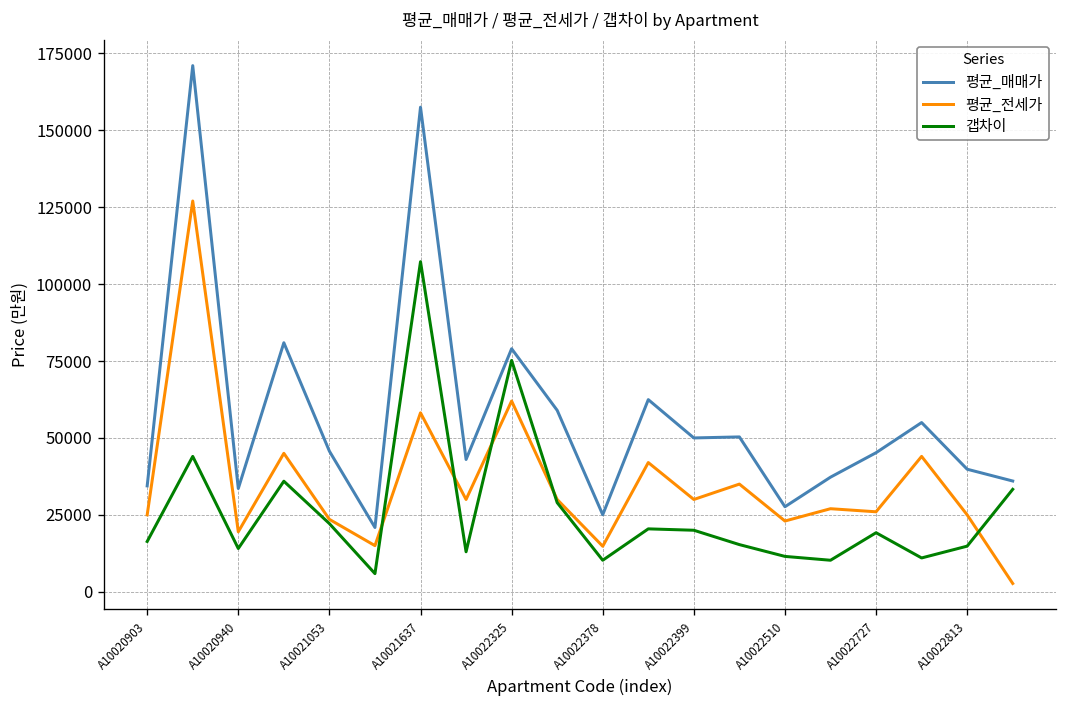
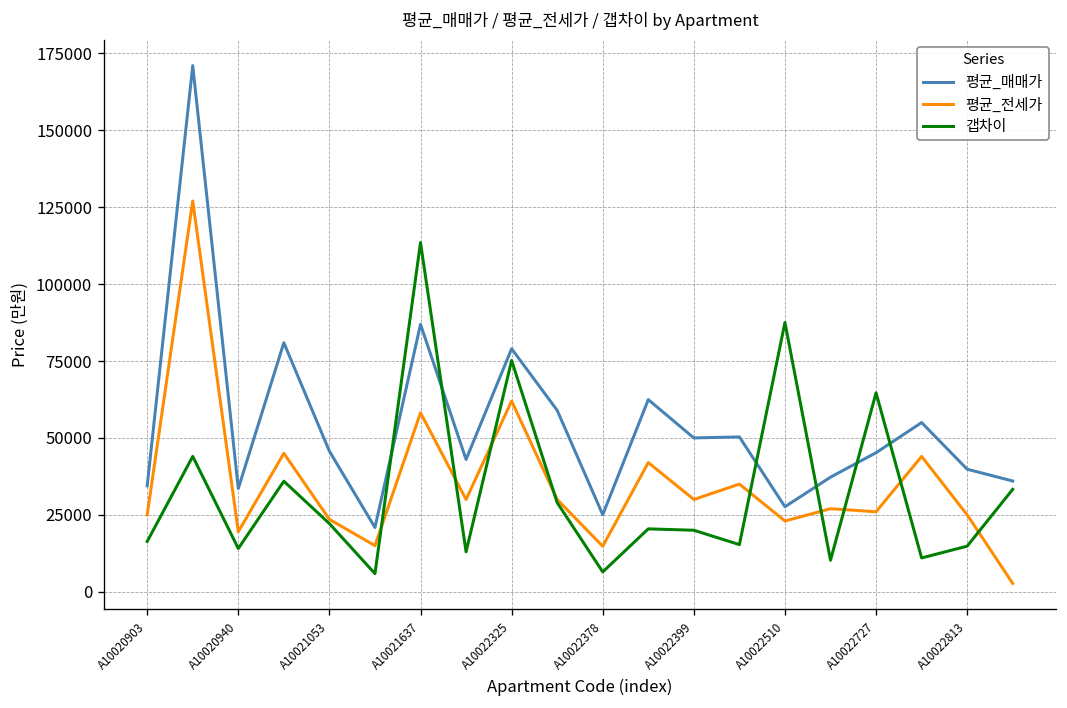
  {
    "평균_매매가": {
      "A10020903": 34000,
      "A10020940": 34000,
      "A10021053": 46000,
-     "A10021637": 158000,
+     "A10021637": 87000,
      "A10022325": 79000,
      "A10022378": 25000,
      "A10022399": 50000,
      "A10022510": 28000,
      "A10022727": 45000,
      "A10022813": 40000
    },
    "평균_전세가": {
      "A10020903": 25000,
      "A10020940": 20000,
      "A10021053": 24000,
      "A10021637": 58000,
      "A10022325": 62000,
      "A10022378": 15000,
      "A10022399": 30000,
      "A10022510": 23000,
      "A10022727": 26000,
      "A10022813": 25000
    },
    "갭차이": {
      "A10020903": 16000,
      "A10020940": 14000,
      "A10021053": 22000,
-     "A10021637": 107000,
+     "A10021637": 114000,
      "A10022325": 75000,
-     "A10022378": 10000,
+     "A10022378": 6000,
      "A10022399": 20000,
-     "A10022510": 12000,
-     "A10022727": 19000,
+     "A10022510": 88000,
+     "A10022727": 65000,
      "A10022813": 15000
    }
  }
